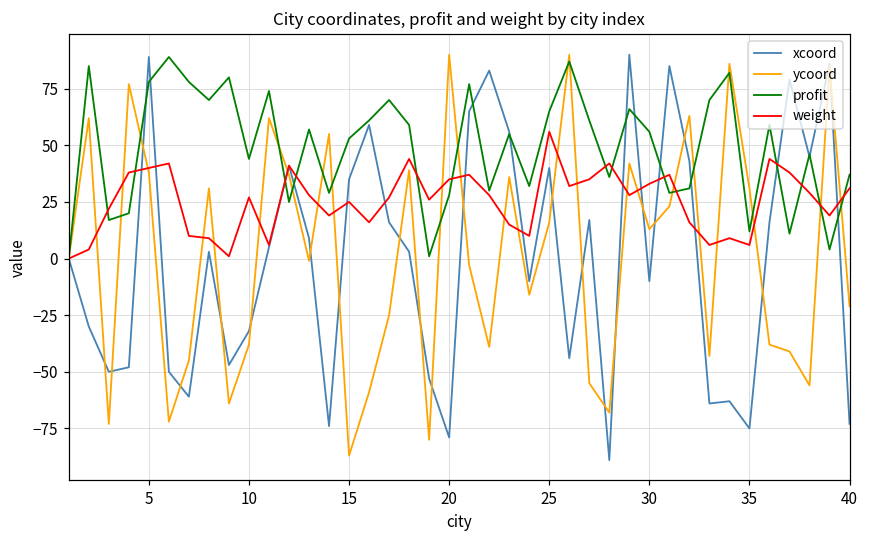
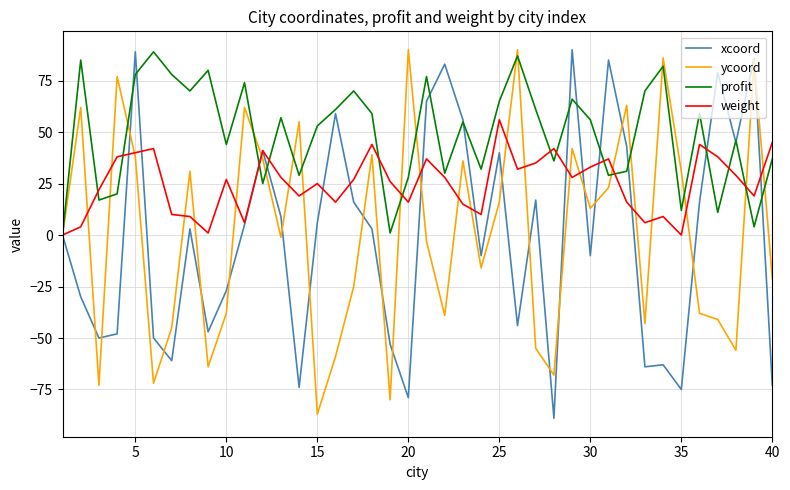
  {
    "xcoord": {
      "5": 89,
-     "10": -32,
-     "15": 35,
+     "10": -27,
+     "15": 6,
      "20": -79,
      "25": 40,
      "30": -10,
      "35": -75,
      "40": -73
    },
    "ycoord": {
      "5": 38,
      "10": -38,
      "15": -87,
      "20": 90,
      "25": 16,
      "30": 13,
      "35": 31,
      "40": -21
    },
    "profit": {
      "5": 78,
      "10": 44,
      "15": 53,
      "20": 28,
      "25": 65,
      "30": 56,
      "35": 12,
      "40": 37
    },
    "weight": {
      "5": 40,
      "10": 27,
      "15": 25,
-     "20": 35,
+     "20": 16,
      "25": 56,
      "30": 33,
-     "35": 6,
-     "40": 31
+     "35": 0,
+     "40": 45
    }
  }
